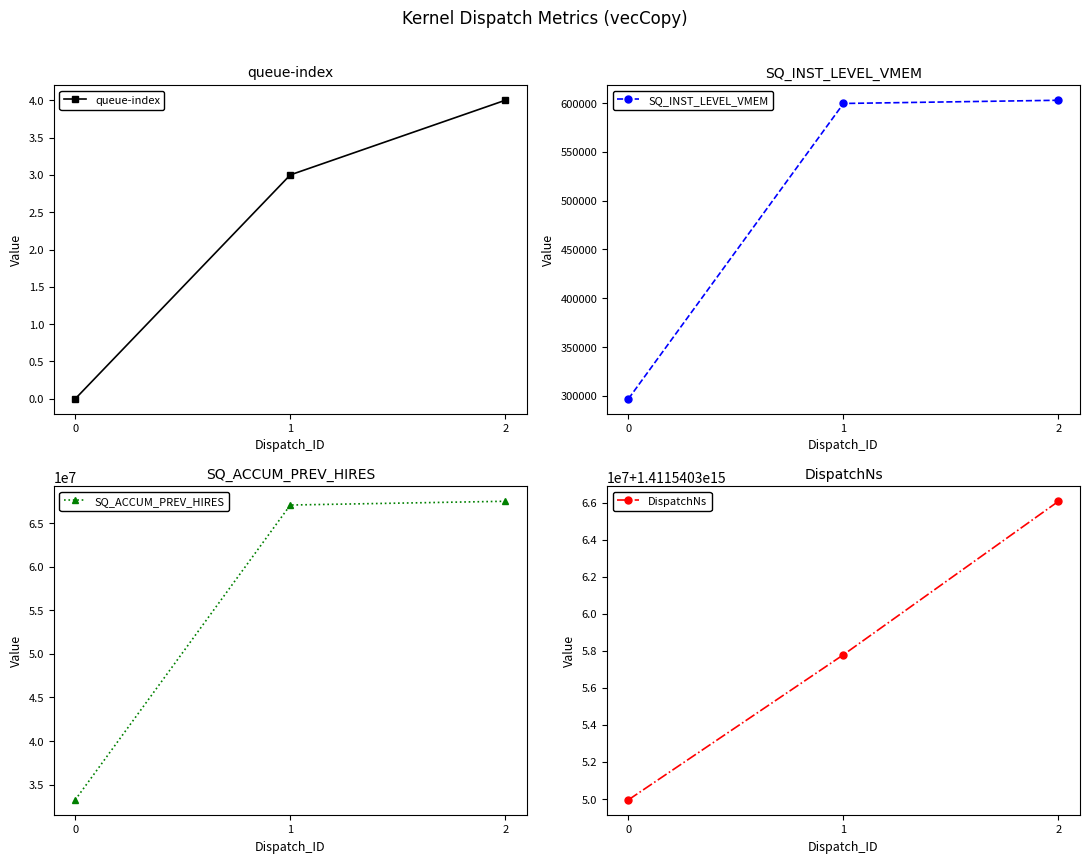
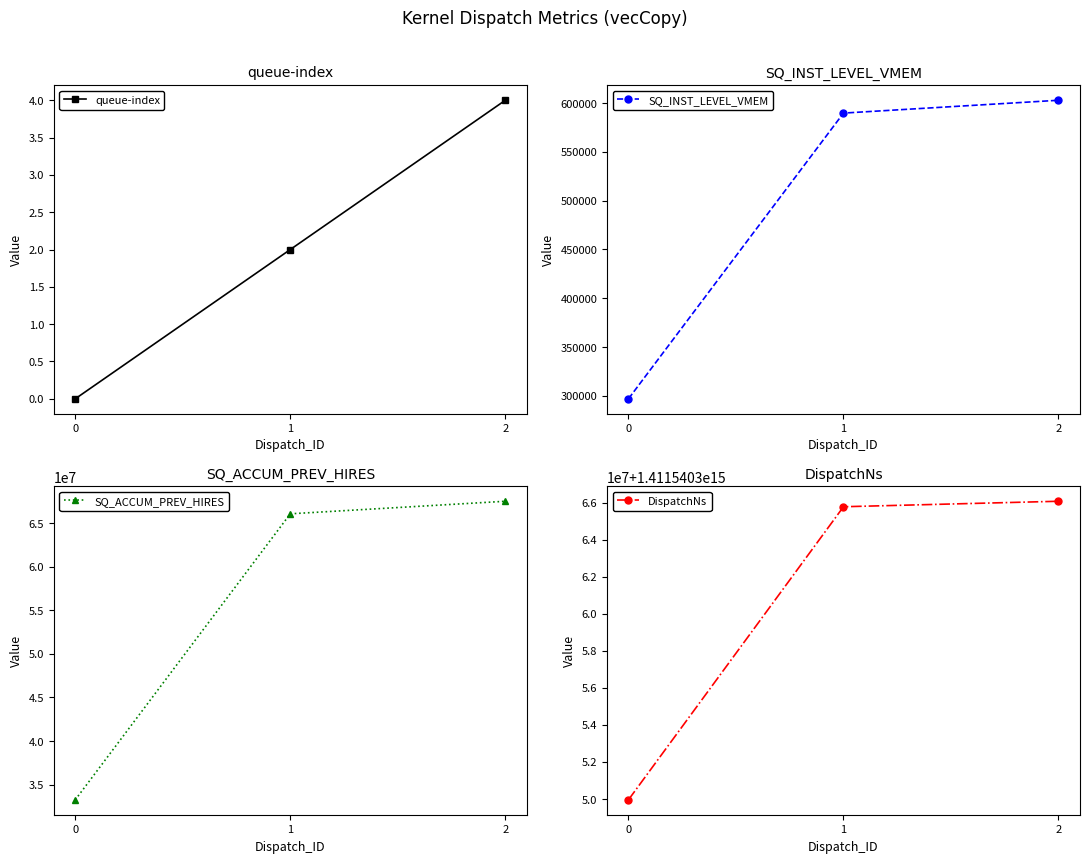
  {
    "queue-index": {
      "0": 0,
-     "1": 3,
+     "1": 2,
      "2": 4
    },
    "SQ_INST_LEVEL_VMEM": {
      "0": 300000,
-     "1": 600000,
+     "1": 590000,
      "2": 600000
    },
    "SQ_ACCUM_PREV_HIRES": {
      "0": 33000000,
-     "1": 67000000,
+     "1": 66000000,
      "2": 68000000
    },
    "DispatchNs": {
      "0": 1411540350000000,
-     "1": 1411540357800000,
+     "1": 1411540365800000,
      "2": 1411540366100000
    }
  }
